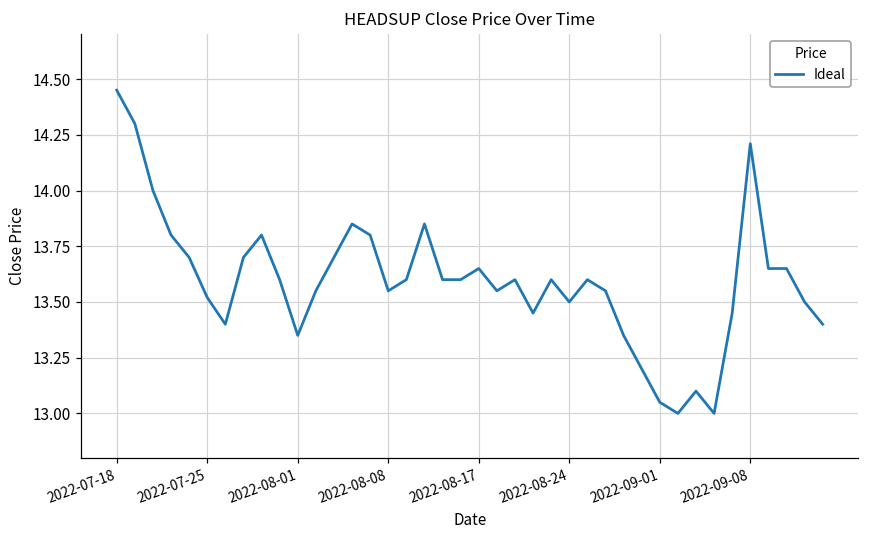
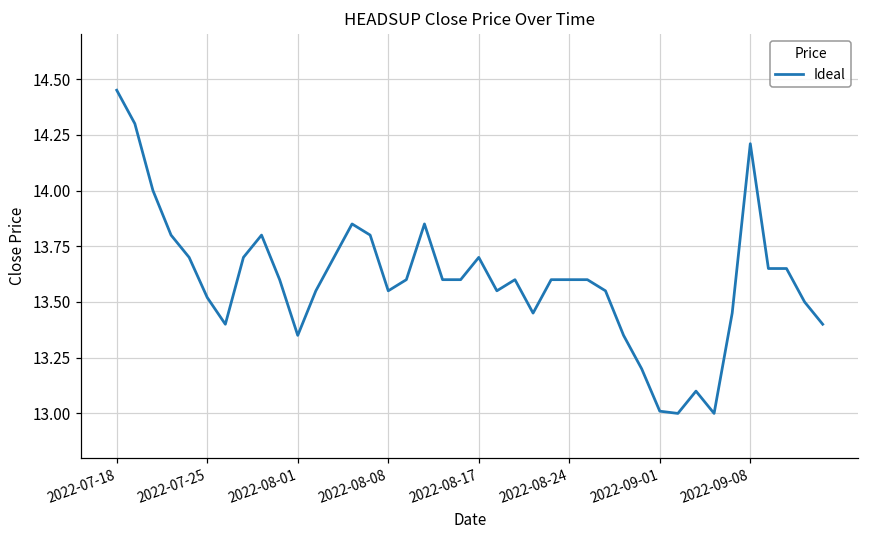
  {
    "2022-07-18": 14.45,
    "2022-07-25": 13.52,
    "2022-08-01": 13.35,
    "2022-08-08": 13.55,
-   "2022-08-17": 13.65,
-   "2022-08-24": 13.5,
-   "2022-09-01": 13.05,
+   "2022-08-17": 13.70,
+   "2022-08-24": 13.6,
+   "2022-09-01": 13.01,
    "2022-09-08": 14.21
  }
